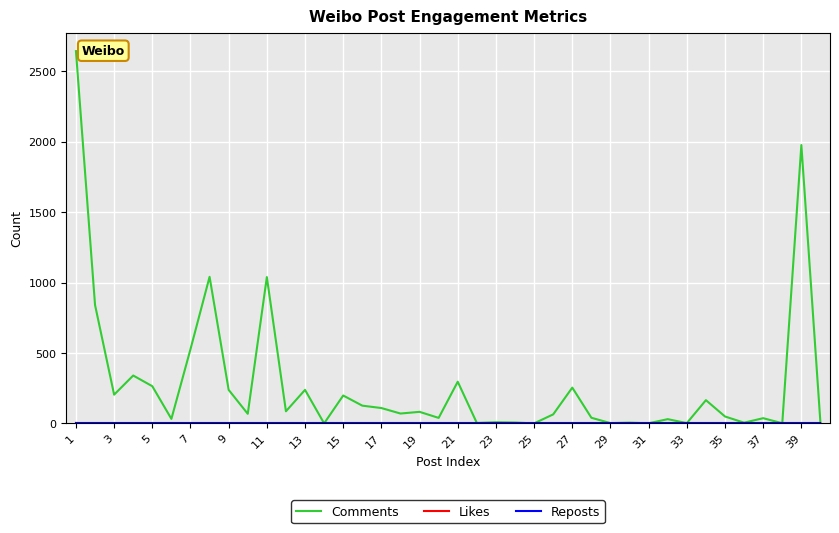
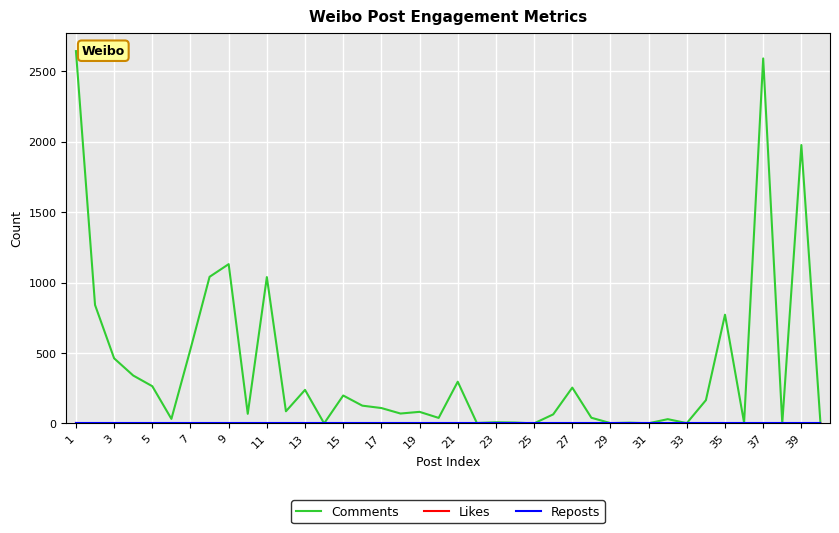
  {
    "Comments": {
      "1": 2640,
-     "3": 200,
+     "3": 460,
      "5": 260,
      "7": 530,
-     "9": 240,
+     "9": 1130,
      "11": 1040,
      "13": 240,
      "15": 200,
      "17": 110,
      "19": 80,
      "21": 300,
      "27": 250,
-     "35": 50,
-     "37": 40,
+     "35": 770,
+     "37": 2590,
      "39": 1980
    },
    "Reposts": {
      "1": 0,
      "3": 0,
      "5": 0,
      "7": 0,
      "9": 0,
      "11": 0,
      "13": 0,
      "15": 0,
      "17": 0,
      "19": 0,
      "21": 0,
      "27": 0,
      "35": 0,
      "37": 0,
      "39": 0
    }
  }
